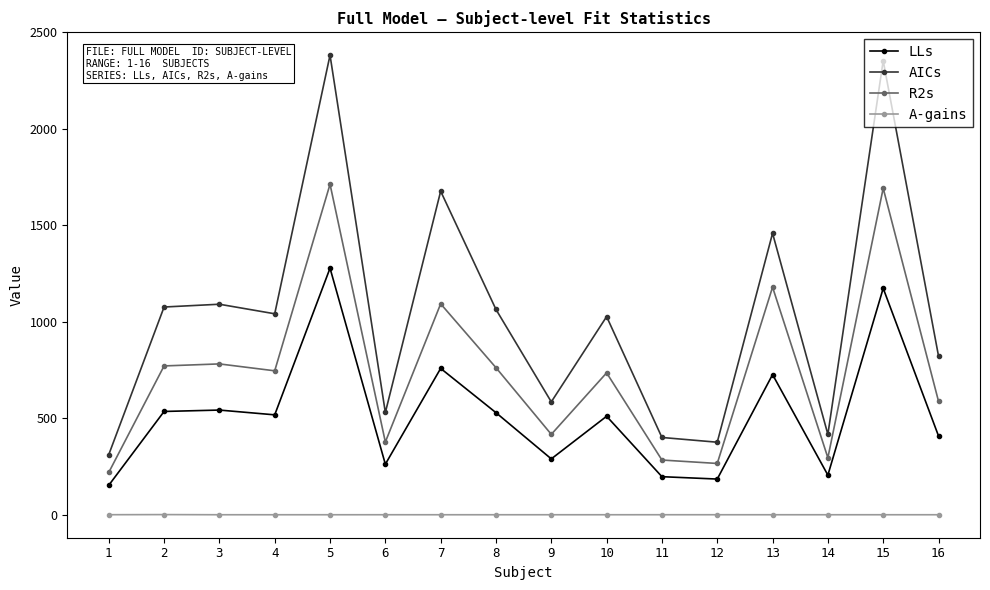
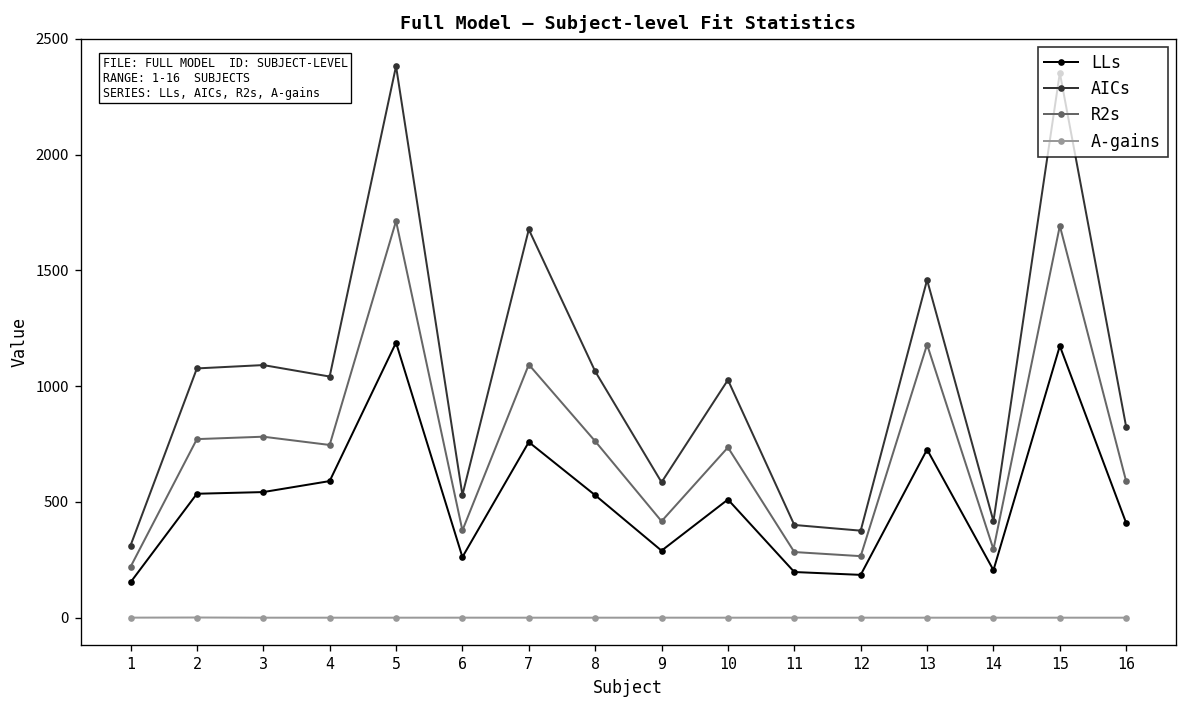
  {
    "LLs": {
      "1": 150,
      "2": 540,
      "3": 540,
-     "4": 520,
-     "5": 1280,
+     "4": 590,
+     "5": 1190,
      "6": 260,
      "7": 760,
      "8": 530,
      "9": 290,
      "10": 510,
      "11": 200,
      "12": 180,
      "13": 730,
      "14": 210,
      "15": 1170,
      "16": 410
    },
    "AICs": {
      "1": 310,
      "2": 1080,
      "3": 1090,
      "4": 1040,
      "5": 2380,
      "6": 530,
      "7": 1680,
      "8": 1060,
      "9": 580,
      "10": 1030,
      "11": 400,
      "12": 380,
      "13": 1460,
      "14": 420,
      "16": 820
    },
    "R2s": {
      "1": 220,
      "2": 770,
      "3": 780,
      "4": 750,
      "5": 1710,
      "6": 380,
      "7": 1090,
      "8": 760,
      "9": 420,
      "10": 740,
      "11": 280,
      "12": 270,
      "13": 1180,
      "14": 300,
      "15": 1690,
      "16": 590
    },
    "A-gains": {
      "1": 0,
      "2": 0,
      "3": 0,
      "4": 0,
      "5": 0,
      "6": 0,
      "7": 0,
      "8": 0,
      "9": 0,
      "10": 0,
      "11": 0,
      "12": 0,
      "13": 0,
      "14": 0,
      "15": 0,
      "16": 0
    }
  }
